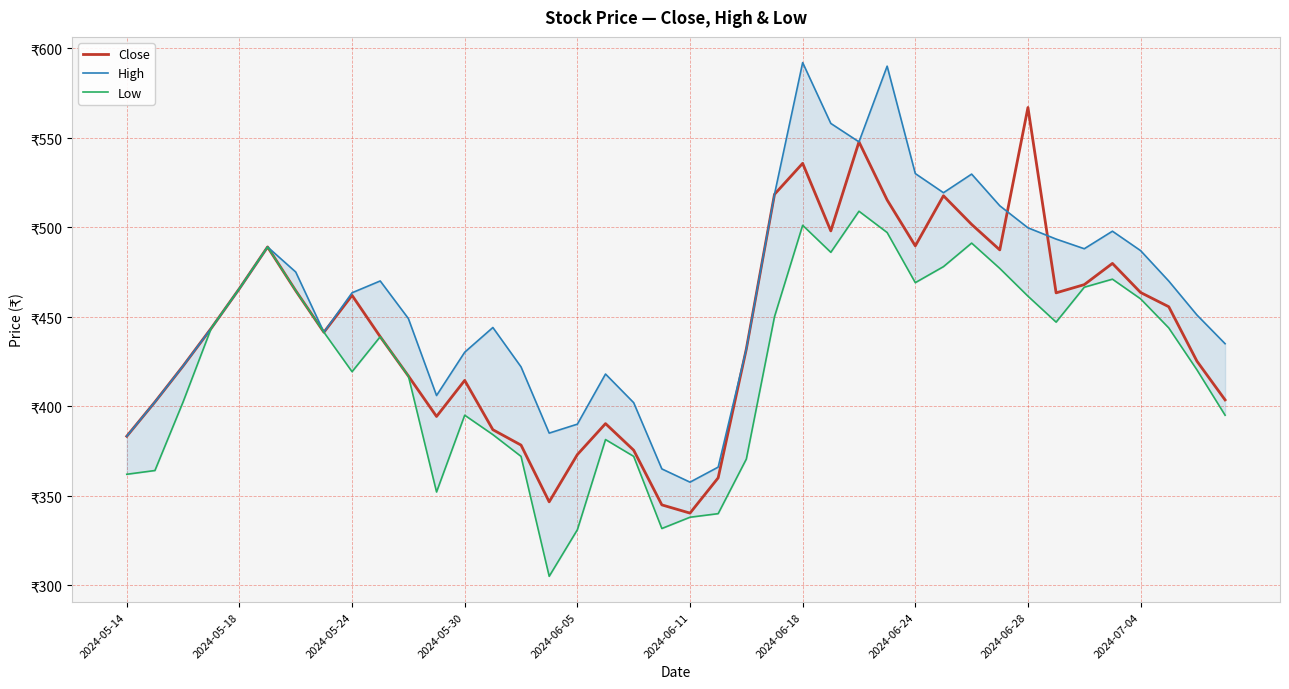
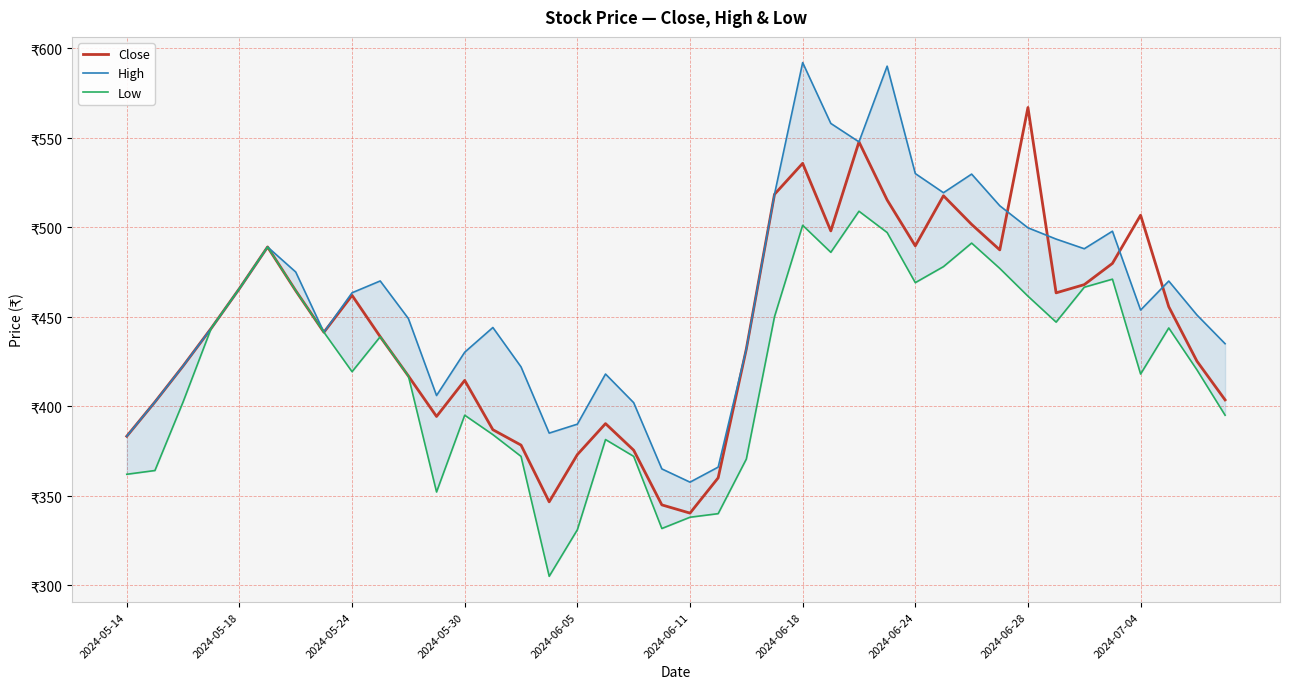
  {
    "Close": {
      "2024-05-24": "₹462",
      "2024-05-30": "₹414",
      "2024-06-05": "₹373",
      "2024-06-11": "₹340",
      "2024-06-18": "₹536",
      "2024-06-24": "₹490",
      "2024-06-28": "₹567",
-     "2024-07-04": "₹464"
+     "2024-07-04": "₹507"
    },
    "High": {
      "2024-05-24": "₹463",
      "2024-05-30": "₹430",
      "2024-06-05": "₹390",
      "2024-06-11": "₹358",
      "2024-06-18": "₹592",
      "2024-06-24": "₹530",
      "2024-06-28": "₹500",
-     "2024-07-04": "₹487"
+     "2024-07-04": "₹454"
    },
    "Low": {
      "2024-05-14": "₹362",
      "2024-05-24": "₹419",
      "2024-05-30": "₹395",
      "2024-06-05": "₹331",
      "2024-06-11": "₹338",
      "2024-06-18": "₹501",
      "2024-06-24": "₹469",
      "2024-06-28": "₹462",
-     "2024-07-04": "₹460"
+     "2024-07-04": "₹418"
    }
  }
